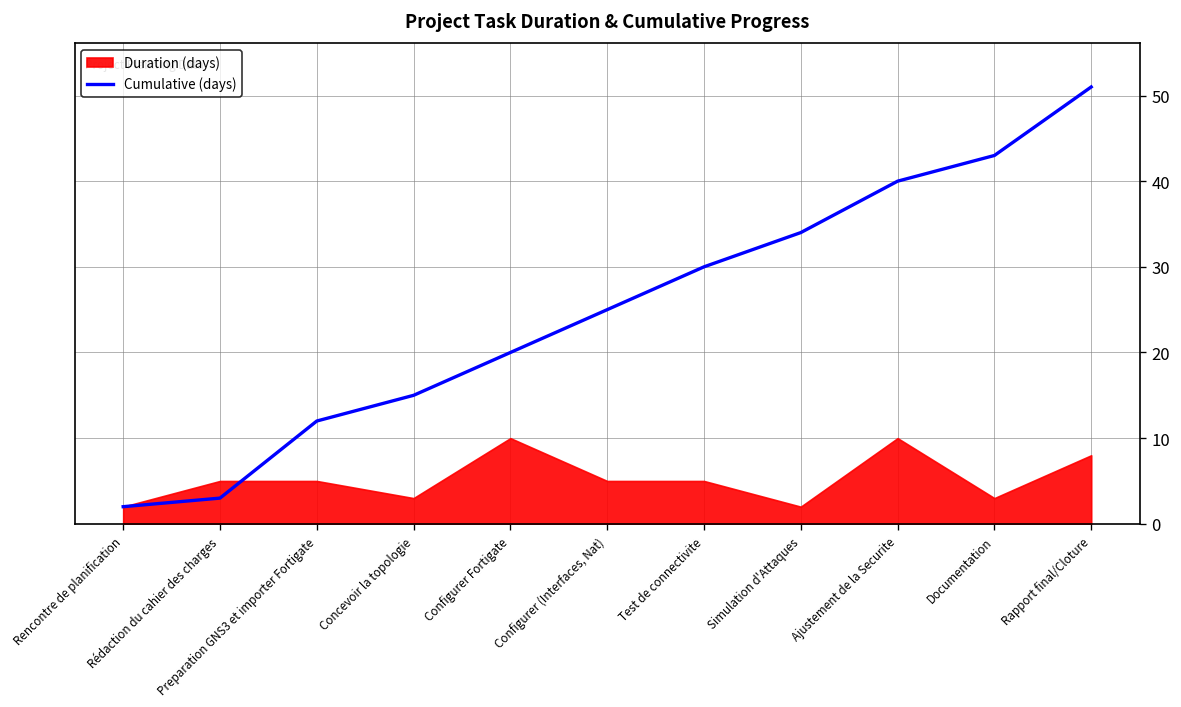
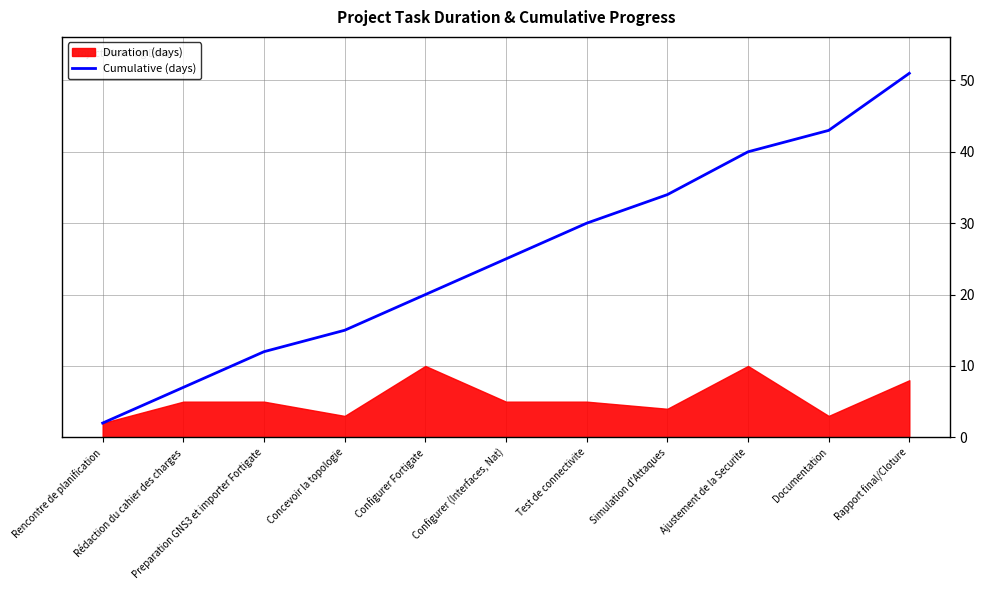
  {
    "Cumulative (days)": {
-     "Rédaction du cahier des charges": 3,
+     "Rédaction du cahier des charges": 7,
      "Preparation GNS3 et importer Fortigate": 12,
      "Concevoir la topologie": 15,
      "Configurer Fortigate": 20,
      "Configurer (Interfaces, Nat)": 25,
      "Test de connectivite": 30,
      "Simulation d'Attaques": 34,
      "Ajustement de la Securite": 40,
      "Documentation": 43,
      "Rapport final/Cloture": 51
    },
    "Duration (days)": {
      "Rédaction du cahier des charges": 5,
      "Preparation GNS3 et importer Fortigate": 5,
      "Concevoir la topologie": 3,
      "Configurer Fortigate": 10,
      "Configurer (Interfaces, Nat)": 5,
      "Test de connectivite": 5,
-     "Simulation d'Attaques": 2,
+     "Simulation d'Attaques": 4,
      "Ajustement de la Securite": 10,
      "Documentation": 3,
      "Rapport final/Cloture": 8
    }
  }
